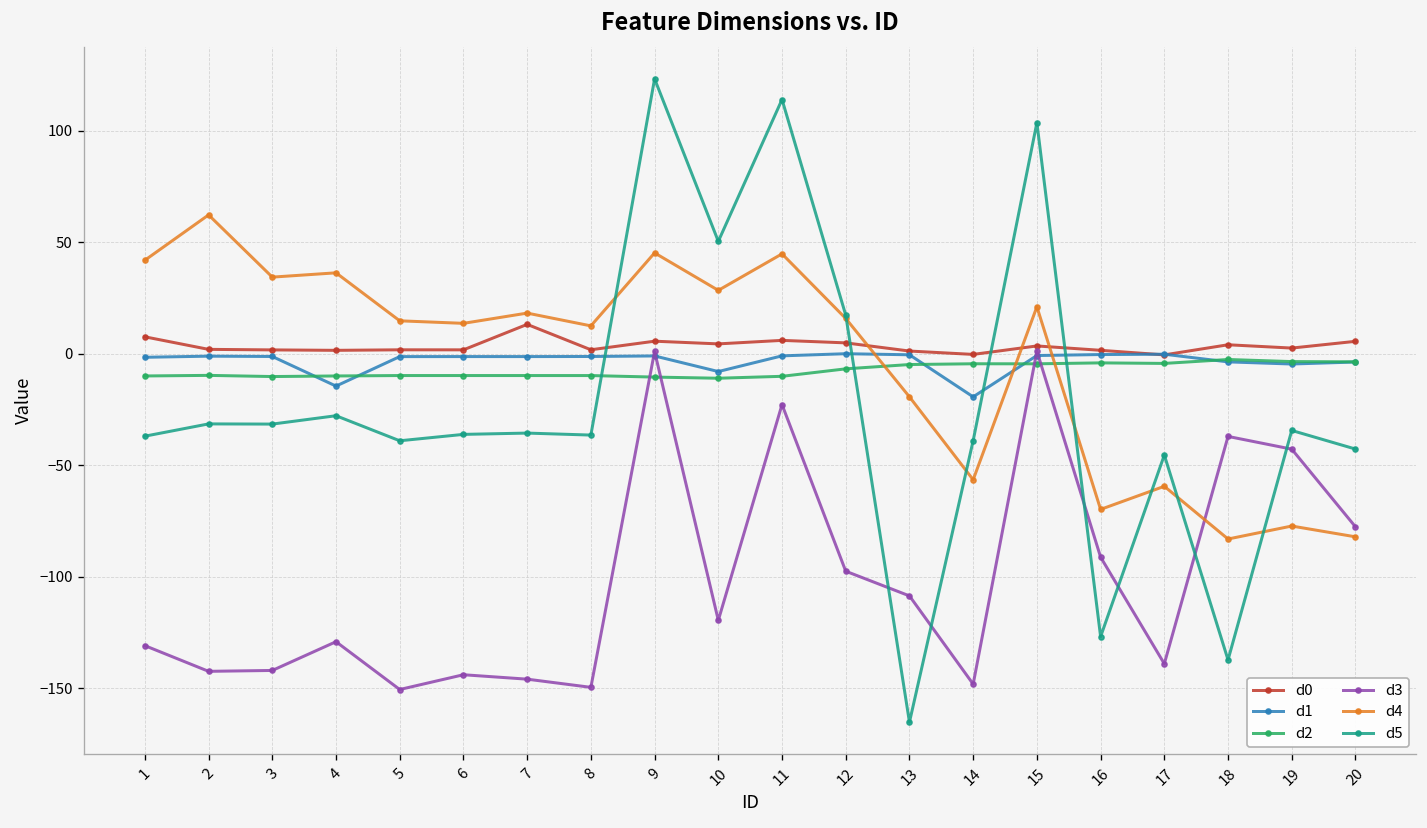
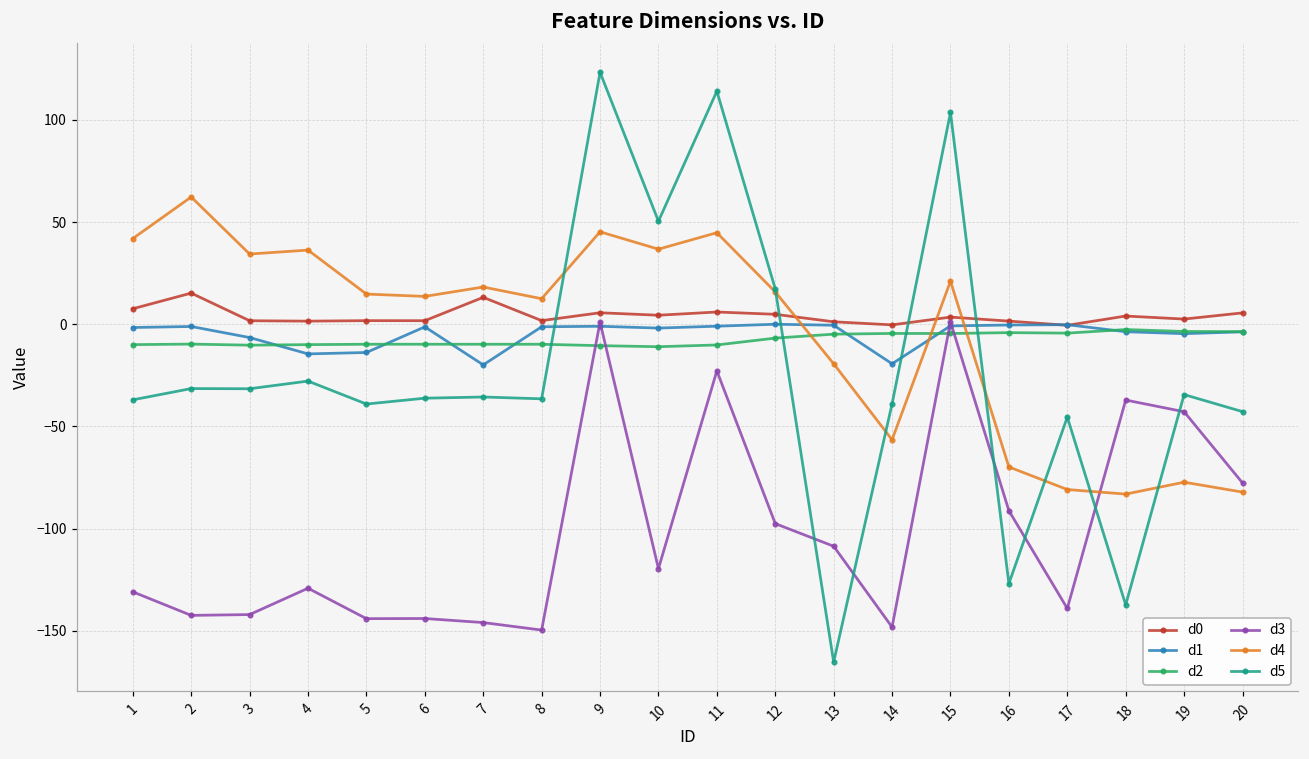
  {
    "d0": {
      "1": 8,
-     "2": 2,
+     "2": 15,
      "3": 2,
      "4": 2,
      "5": 2,
      "6": 2,
      "7": 13,
      "8": 2,
      "9": 6,
      "10": 4,
      "11": 6,
      "12": 5,
      "13": 1,
      "14": 0,
      "15": 4,
      "16": 2,
      "18": 4,
      "19": 3,
      "20": 6
    },
    "d1": {
      "1": -2,
      "2": -1,
-     "3": -1,
+     "3": -6,
      "4": -15,
-     "5": -1,
+     "5": -14,
      "6": -1,
-     "7": -1,
+     "7": -20,
      "8": -1,
      "9": -1,
-     "10": -8,
+     "10": -2,
      "11": -1,
      "12": 0,
      "13": 0,
      "14": -19,
      "15": -1,
      "16": 0
    },
    "d3": {
      "1": -131,
      "2": -142,
      "3": -142,
      "4": -129,
-     "5": -151,
+     "5": -144,
      "6": -144,
      "7": -146,
      "8": -150,
      "9": 1,
      "10": -120,
      "11": -23,
      "12": -98,
      "13": -109,
      "14": -148,
      "15": 1,
      "16": -91,
      "17": -139,
      "18": -37,
      "19": -43,
      "20": -78
    },
    "d4": {
      "1": 42,
      "2": 62,
      "3": 34,
      "4": 36,
      "5": 15,
      "6": 14,
      "7": 18,
      "8": 13,
      "9": 45,
-     "10": 28,
+     "10": 37,
      "11": 45,
      "12": 16,
      "13": -19,
      "14": -57,
      "15": 21,
      "16": -70,
-     "17": -59,
+     "17": -81,
      "18": -83,
      "19": -77,
      "20": -82
    }
  }
